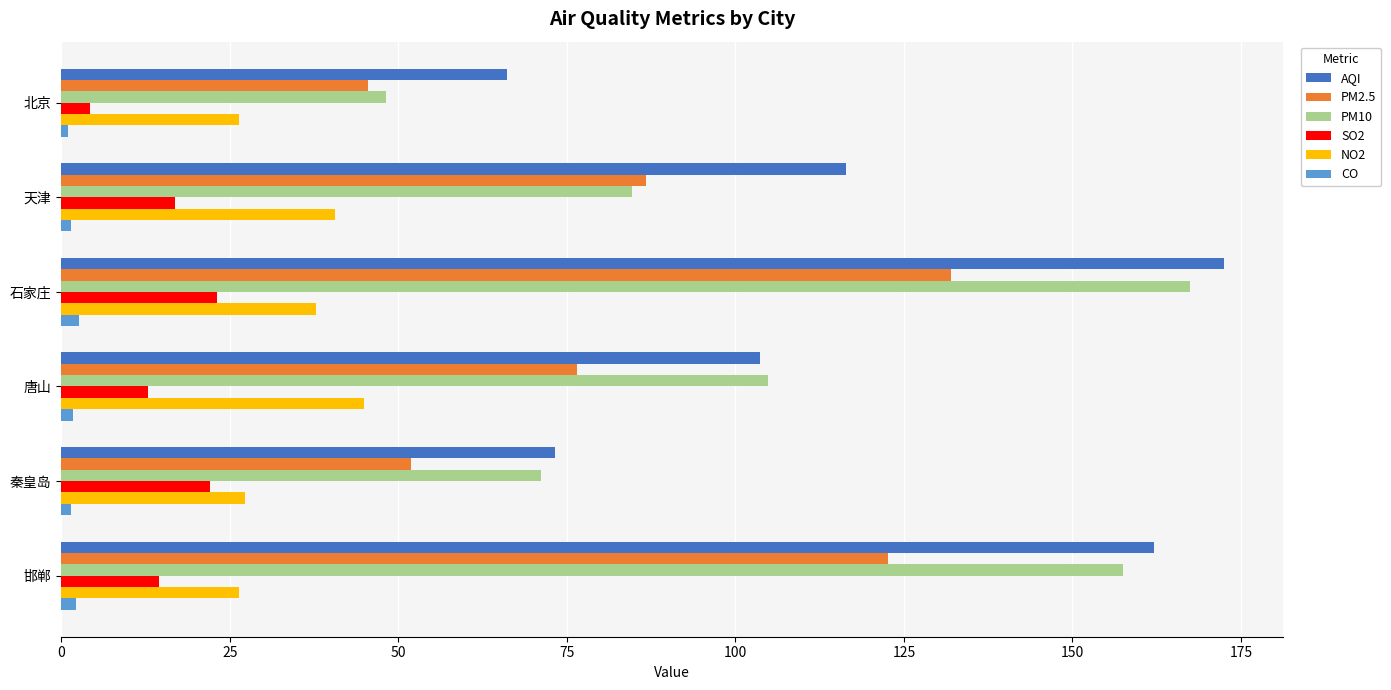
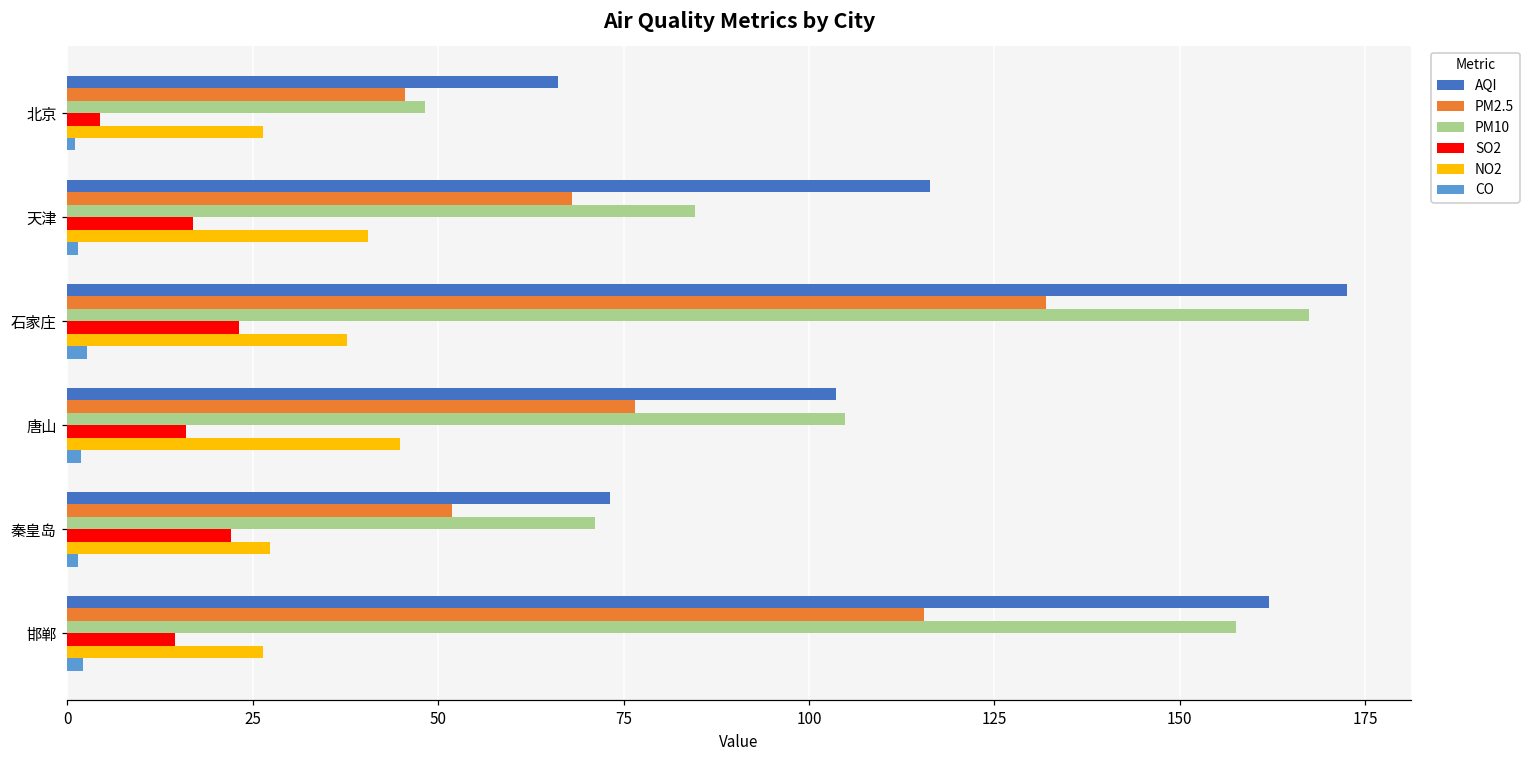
  {
    "PM2.5": {
      "北京": 46,
-     "天津": 87,
+     "天津": 68,
      "石家庄": 132,
      "唐山": 77,
      "秦皇岛": 52,
-     "邯郸": 123
+     "邯郸": 115
    },
    "PM10": {
      "北京": 48,
      "天津": 85,
      "石家庄": 167,
      "唐山": 105,
      "秦皇岛": 71,
      "邯郸": 158
    },
    "SO2": {
      "北京": 4,
      "天津": 17,
      "石家庄": 23,
-     "唐山": 13,
+     "唐山": 16,
      "秦皇岛": 22,
      "邯郸": 15
    },
    "NO2": {
      "北京": 26,
      "天津": 41,
      "石家庄": 38,
      "唐山": 45,
      "秦皇岛": 27,
      "邯郸": 26
    }
  }
